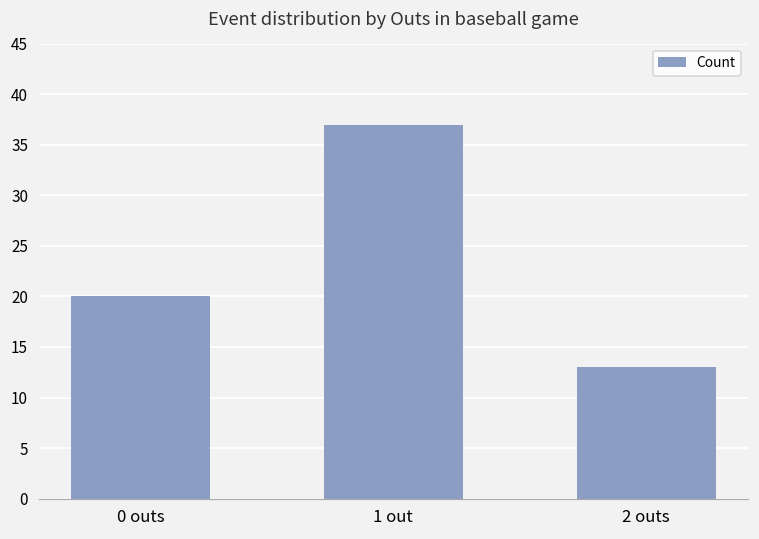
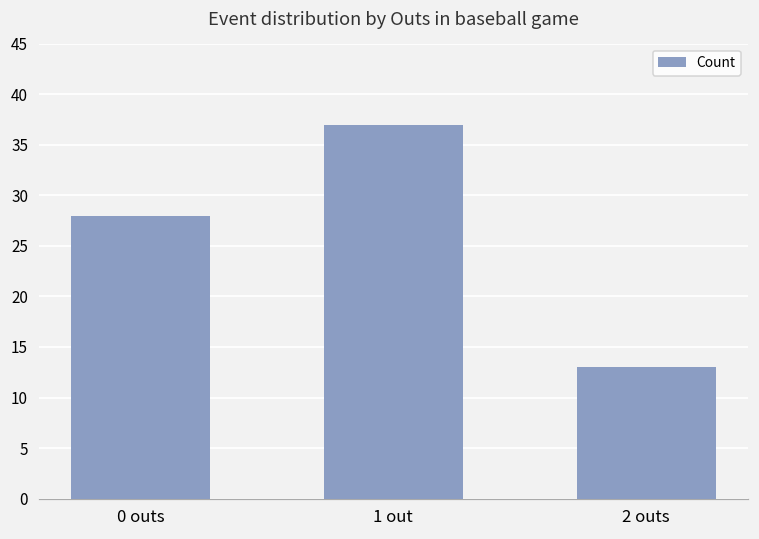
  {
-   "0 outs": 20,
+   "0 outs": 28,
    "1 out": 37,
    "2 outs": 13
  }
